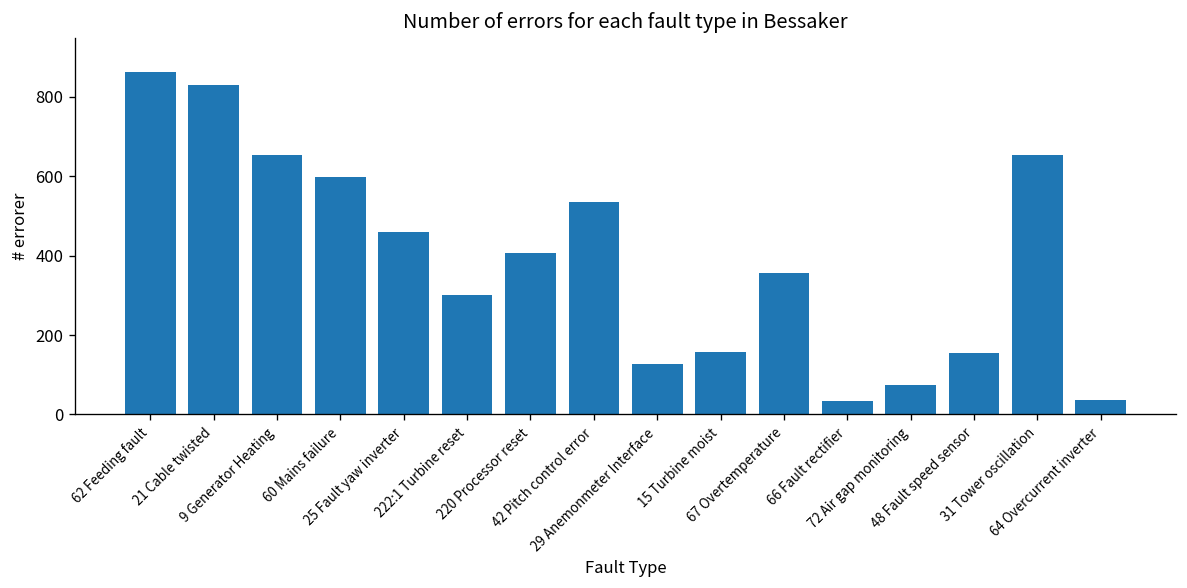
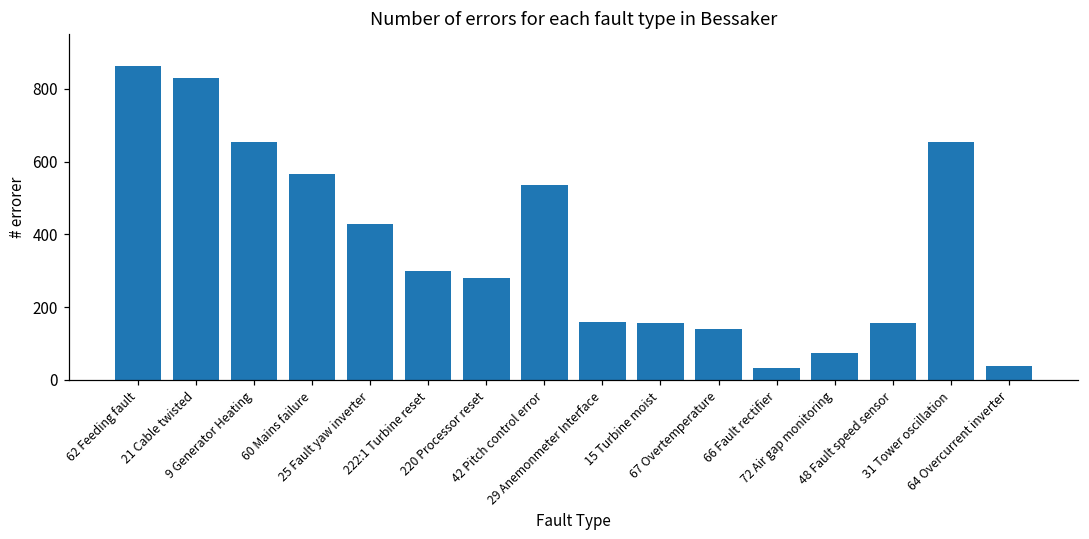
  {
    "62 Feeding fault": 860,
    "21 Cable twisted": 830,
    "9 Generator Heating": 650,
-   "60 Mains failure": 600,
-   "25 Fault yaw inverter": 460,
+   "60 Mains failure": 570,
+   "25 Fault yaw inverter": 430,
    "222:1 Turbine reset": 300,
-   "220 Processor reset": 410,
+   "220 Processor reset": 280,
    "42 Pitch control error": 540,
-   "29 Anemonmeter Interface": 130,
+   "29 Anemonmeter Interface": 160,
    "15 Turbine moist": 160,
-   "67 Overtemperature": 360,
+   "67 Overtemperature": 140,
    "66 Fault rectifier": 30,
    "72 Air gap monitoring": 70,
    "48 Fault speed sensor": 160,
    "31 Tower oscillation": 650,
    "64 Overcurrent inverter": 40
  }
